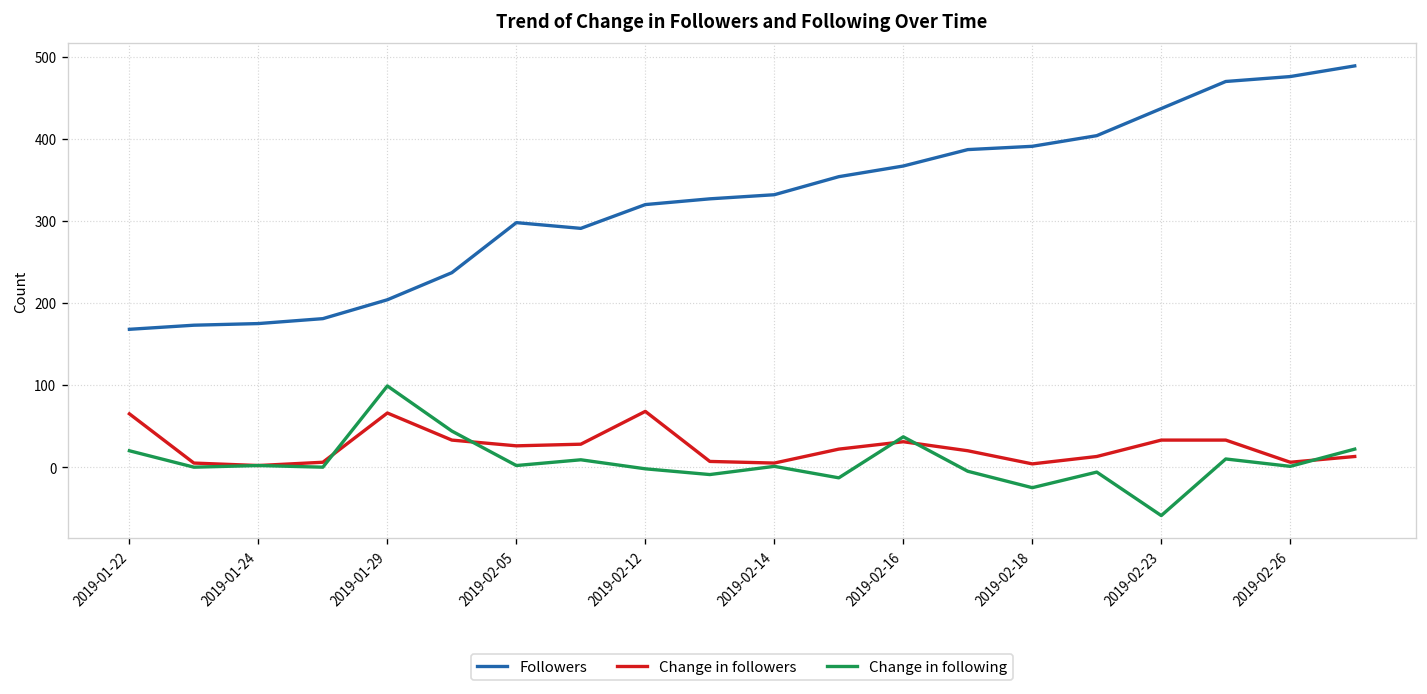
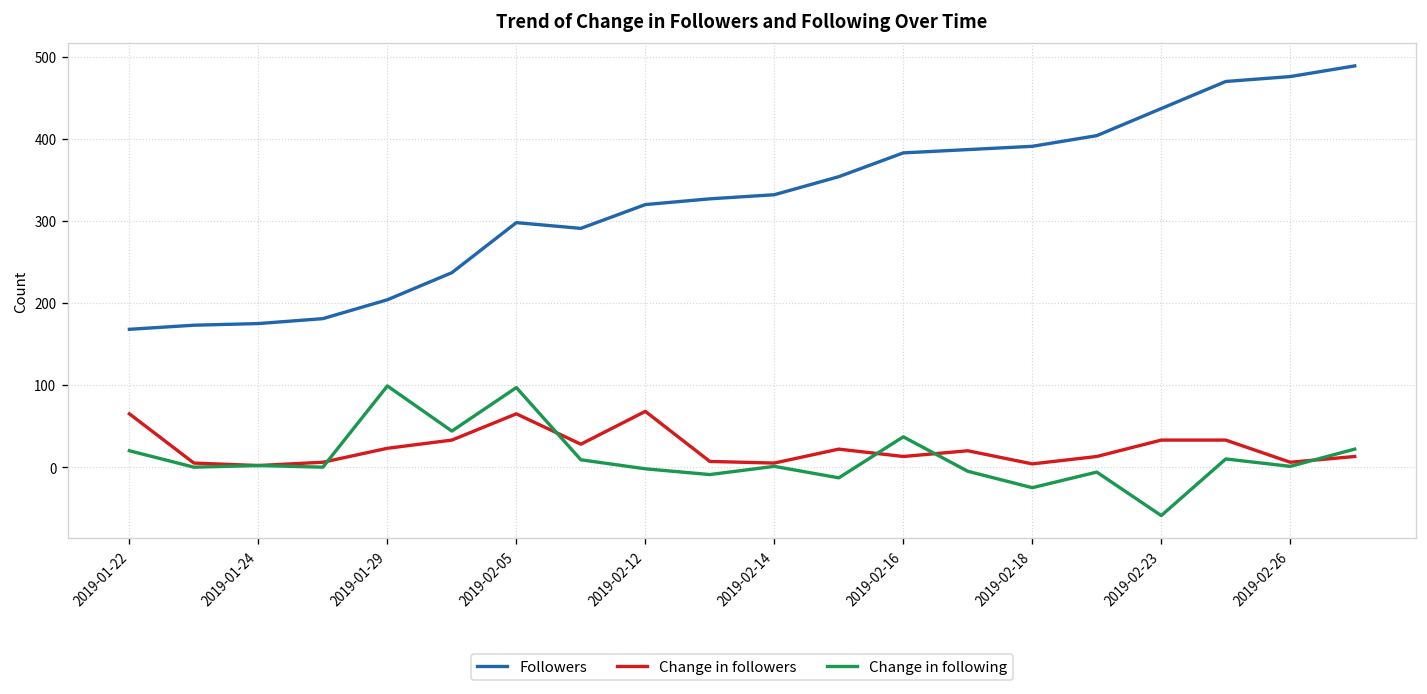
  {
    "Followers": {
      "2019-01-22": 170,
      "2019-01-24": 180,
      "2019-01-29": 200,
      "2019-02-05": 300,
      "2019-02-12": 320,
      "2019-02-14": 330,
-     "2019-02-16": 370,
+     "2019-02-16": 380,
      "2019-02-18": 390,
      "2019-02-23": 440,
      "2019-02-26": 480
    },
    "Change in followers": {
      "2019-01-22": 70,
-     "2019-01-29": 70,
-     "2019-02-05": 30,
+     "2019-01-29": 20,
+     "2019-02-05": 70,
      "2019-02-12": 70,
      "2019-02-14": 10,
-     "2019-02-16": 30,
+     "2019-02-16": 10,
      "2019-02-18": 0,
      "2019-02-23": 30,
      "2019-02-26": 10
    },
    "Change in following": {
      "2019-01-22": 20,
      "2019-01-29": 100,
-     "2019-02-05": 0,
+     "2019-02-05": 100,
      "2019-02-12": 0,
      "2019-02-14": 0,
      "2019-02-16": 40,
      "2019-02-18": -30,
      "2019-02-23": -60,
      "2019-02-26": 0
    }
  }
